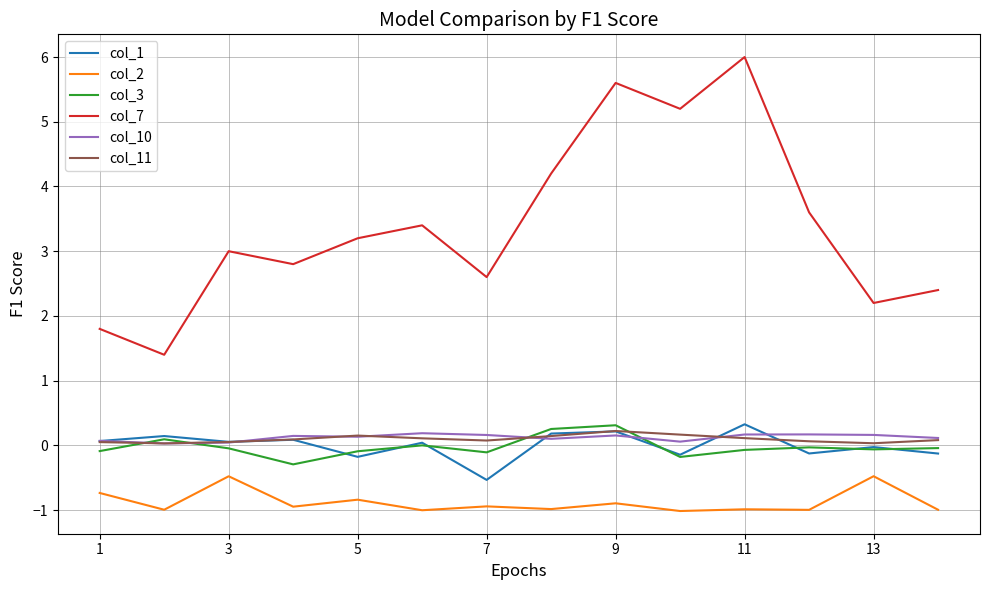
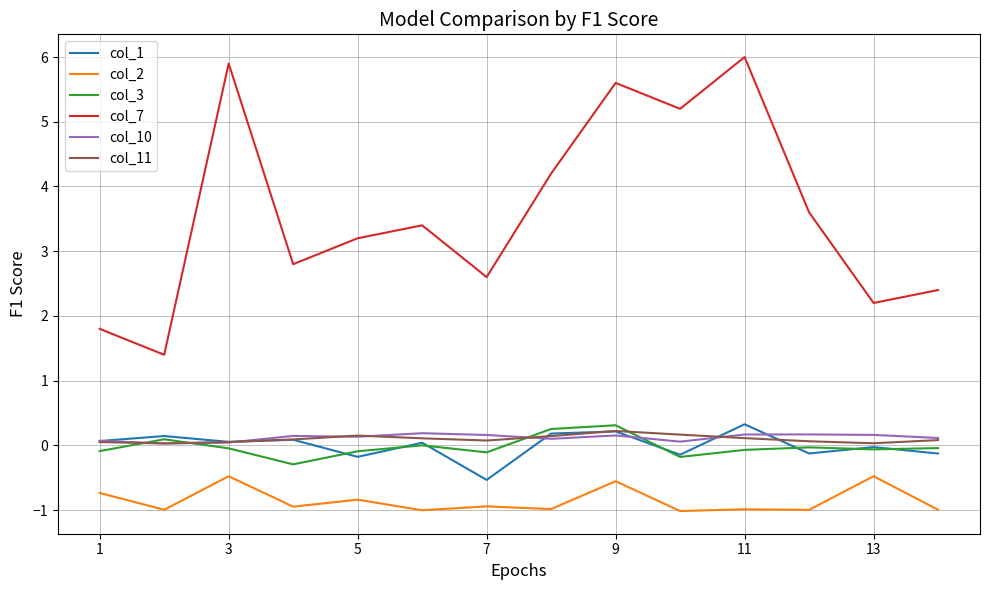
  {
    "col_1": {
      "5": -0.2,
      "7": -0.5,
      "11": 0.3
    },
    "col_2": {
      "1": -0.7,
      "3": -0.5,
      "5": -0.8,
      "7": -0.9,
-     "9": -0.9,
+     "9": -0.6,
      "11": -1.0,
      "13": -0.5
    },
    "col_3": {
      "1": -0.1,
      "3": 0.0,
      "5": -0.1,
      "7": -0.1,
      "9": 0.3,
      "11": -0.1
    },
    "col_7": {
      "1": 1.8,
-     "3": 3.0,
+     "3": 5.9,
      "5": 3.2,
      "7": 2.6,
      "9": 5.6,
      "11": 6.0,
      "13": 2.2
    },
    "col_10": {
      "7": 0.2,
      "9": 0.2,
      "11": 0.2,
      "13": 0.2
    },
    "col_11": {
      "7": 0.1,
      "11": 0.1,
      "13": 0.0
    }
  }
